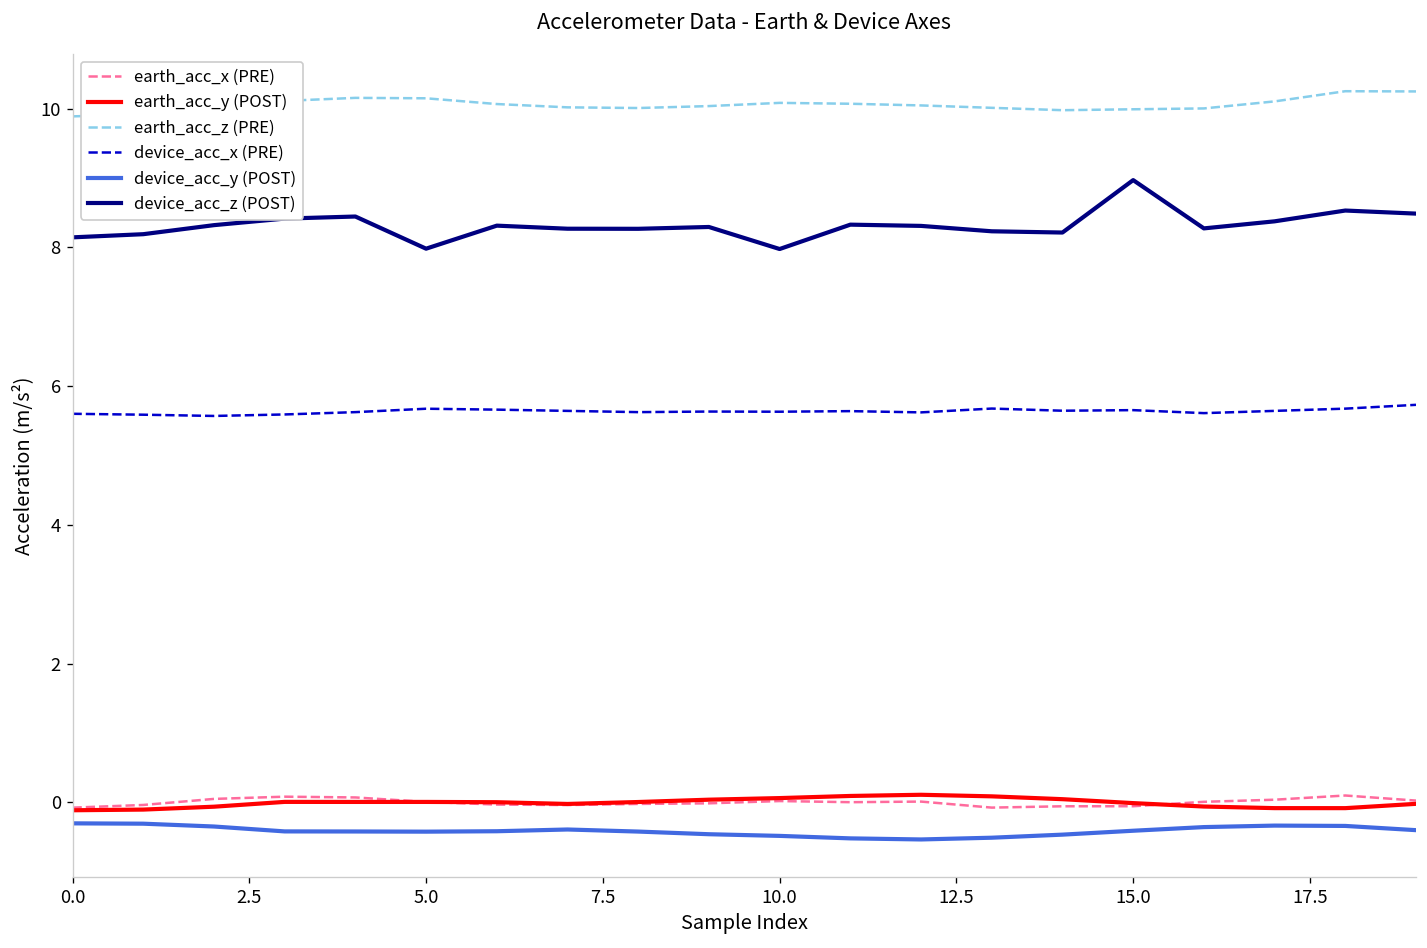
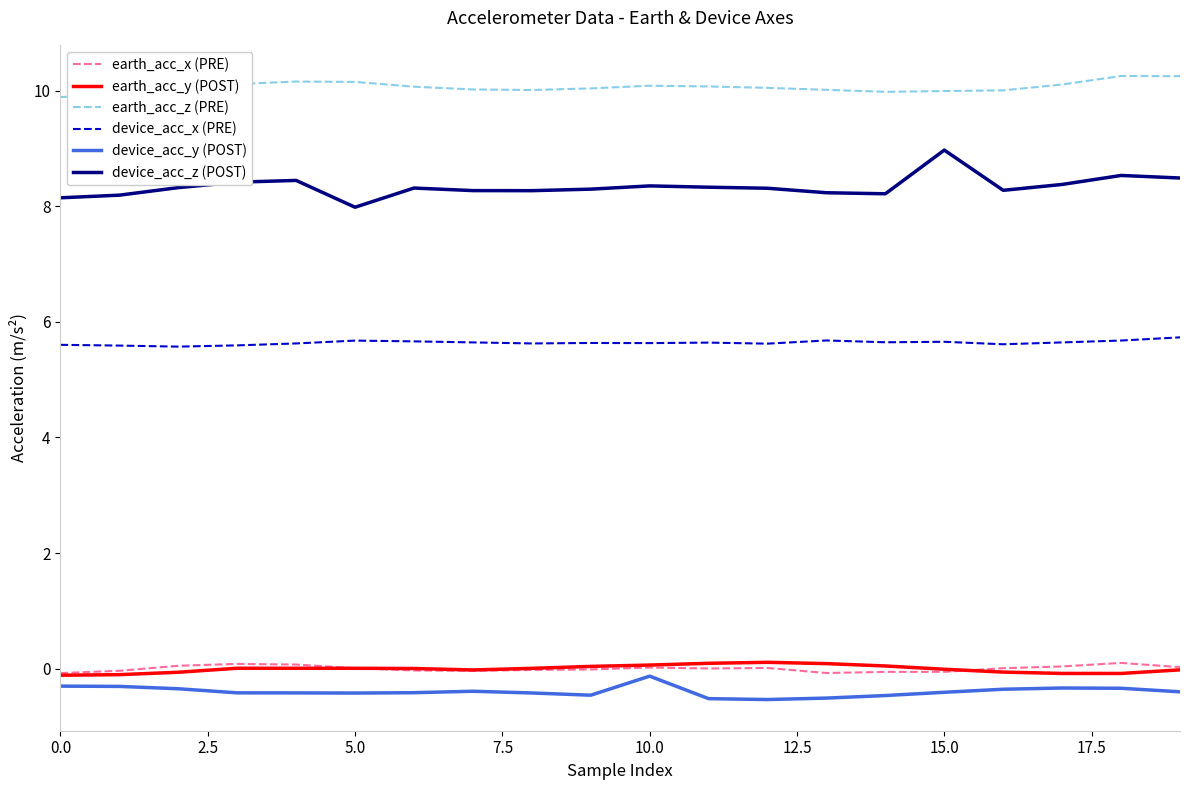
  {
    "earth_acc_x (PRE)": {
      "15.0": -0.1
    },
    "earth_acc_y (POST)": {
      "15.0": 0.0
    },
    "earth_acc_z (PRE)": {
      "0.0": 9.9,
      "5.0": 10.1,
      "10.0": 10.1,
      "15.0": 10.0
    },
    "device_acc_x (PRE)": {
      "0.0": 5.6,
      "5.0": 5.7,
      "10.0": 5.6,
      "15.0": 5.7
    },
    "device_acc_y (POST)": {
      "0.0": -0.3,
      "5.0": -0.4,
-     "10.0": -0.5,
+     "10.0": -0.1,
      "15.0": -0.4
    },
    "device_acc_z (POST)": {
      "0.0": 8.1,
      "5.0": 8.0,
-     "10.0": 8.0,
+     "10.0": 8.4,
      "15.0": 9.0
    }
  }
